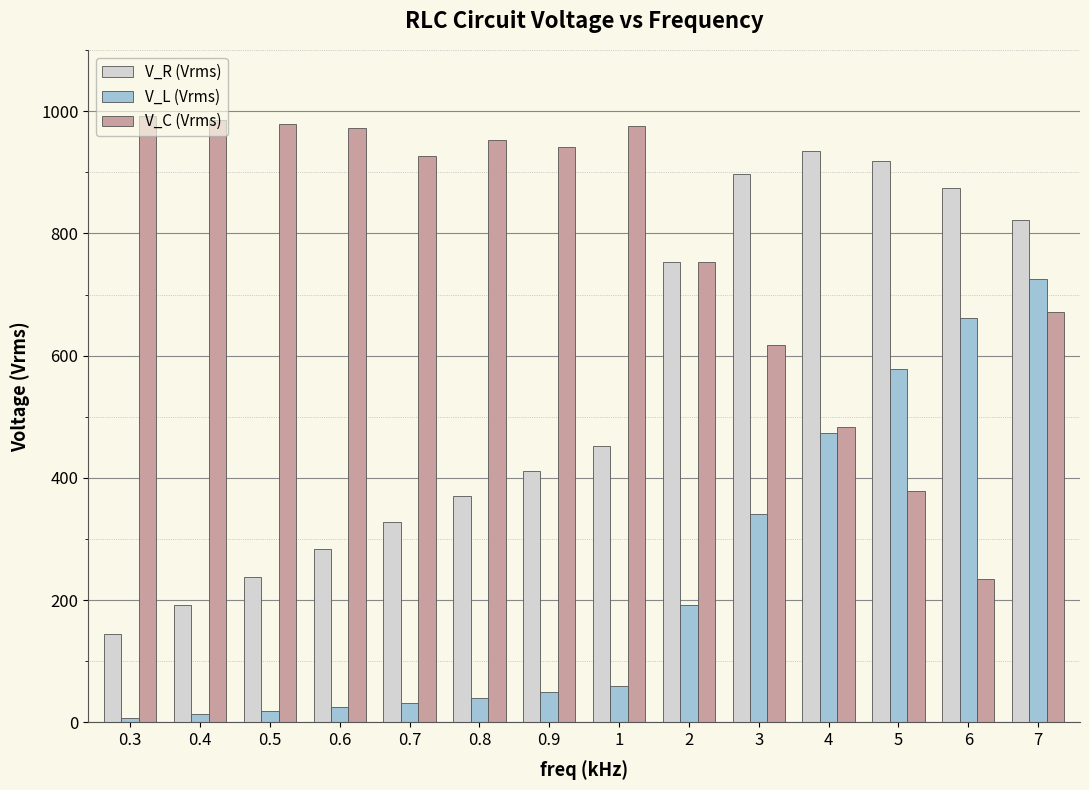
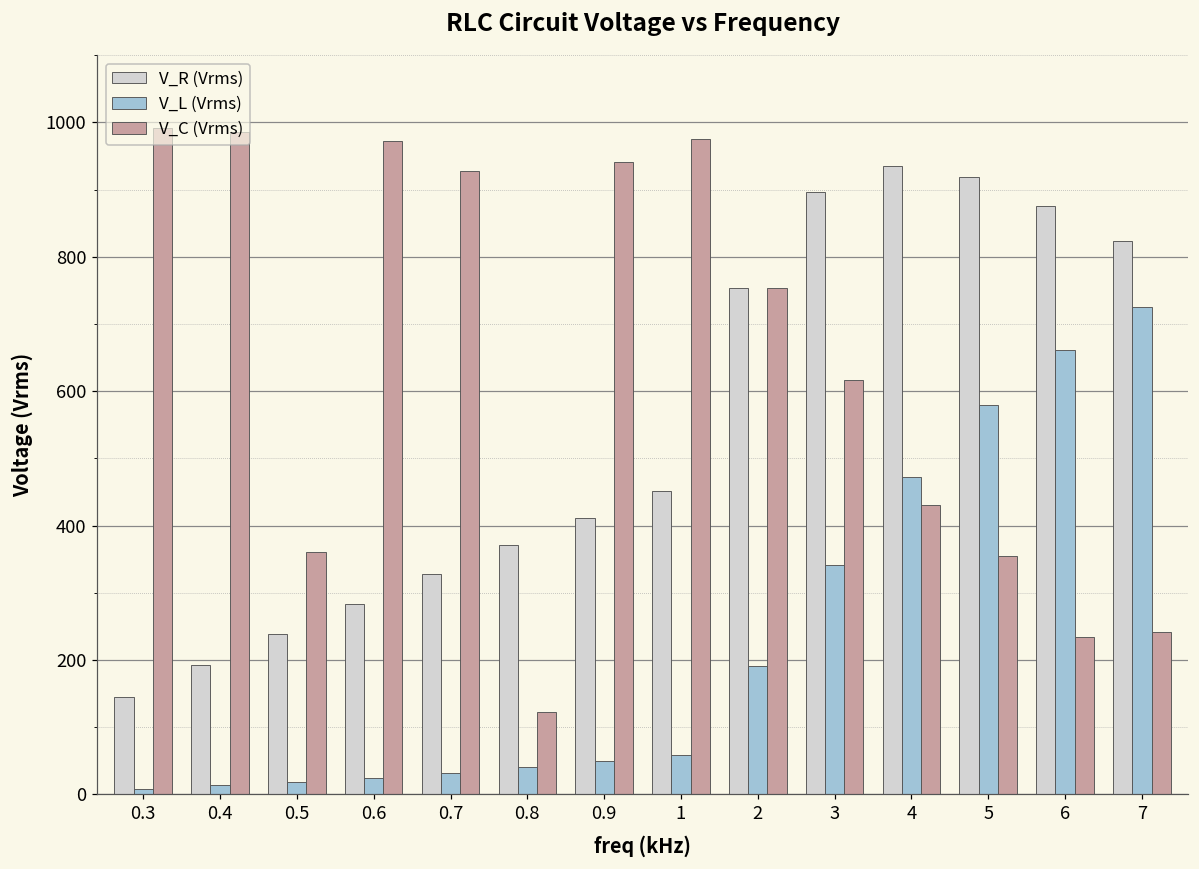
  {
    "V_C (Vrms)": {
-     "0.5": 980,
+     "0.5": 360,
      "0.6": 970,
      "0.7": 930,
-     "0.8": 950,
+     "0.8": 120,
      "0.9": 940,
      "1": 980,
      "2": 750,
      "3": 620,
-     "4": 480,
-     "5": 380,
+     "4": 430,
+     "5": 350,
      "6": 230,
-     "7": 670
+     "7": 240
    }
  }
